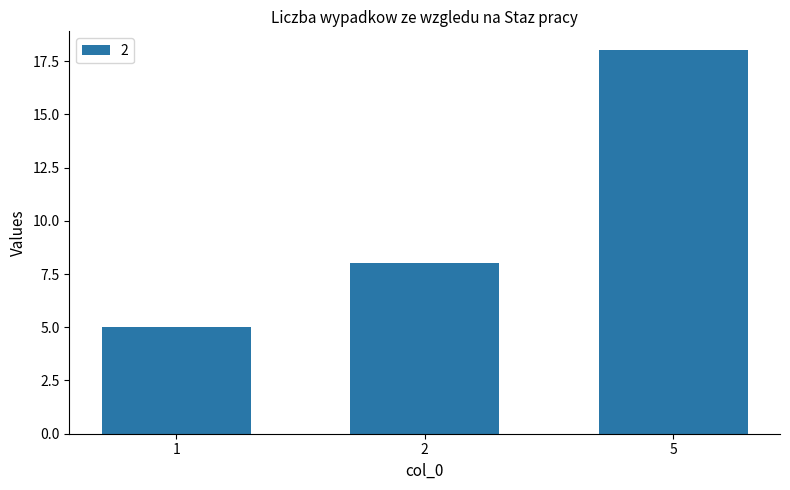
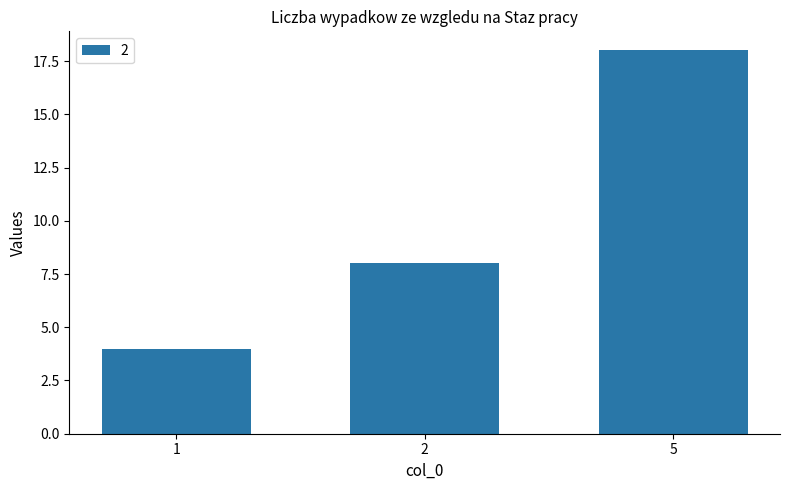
  {
-   "1": 5,
+   "1": 4,
    "2": 8,
    "5": 18
  }
